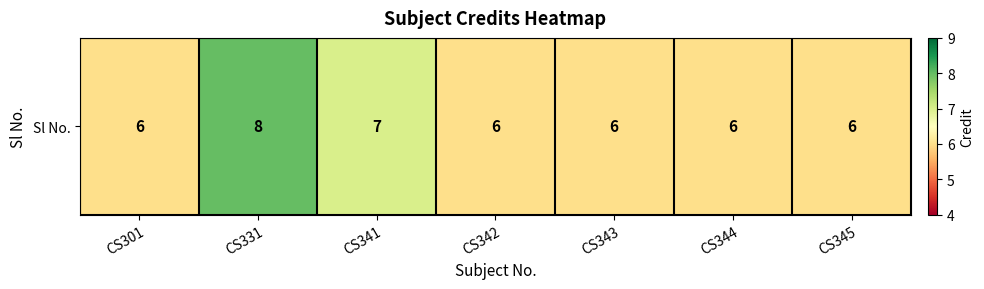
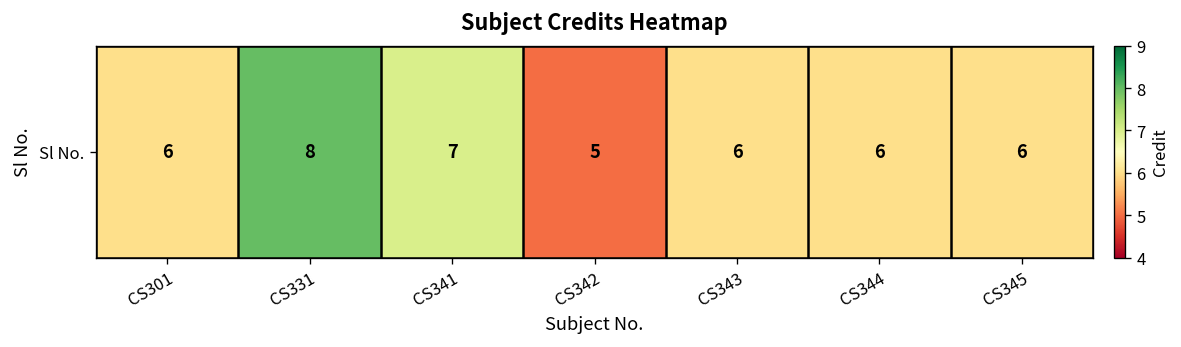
  {
    "Sl No.": {
      "CS301": 6,
      "CS331": 8,
      "CS341": 7,
-     "CS342": 6,
+     "CS342": 5,
      "CS343": 6,
      "CS344": 6,
      "CS345": 6
    }
  }
